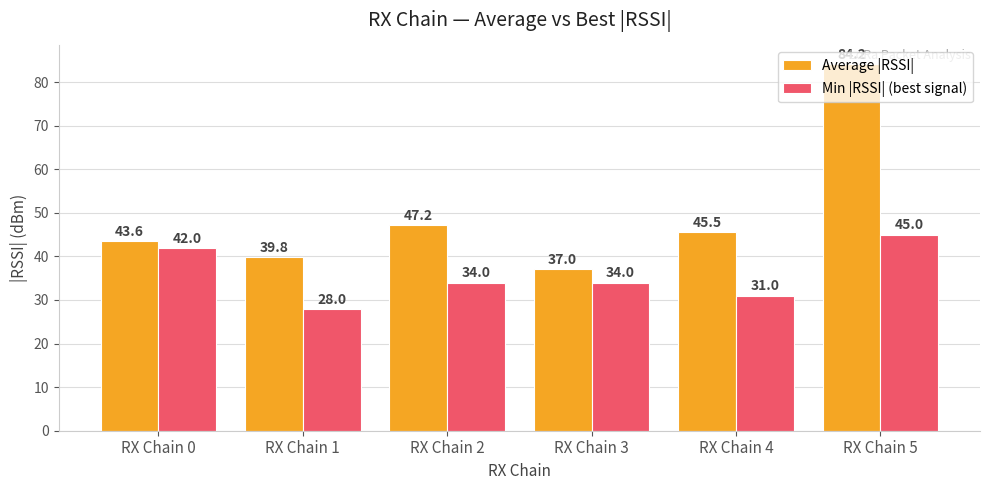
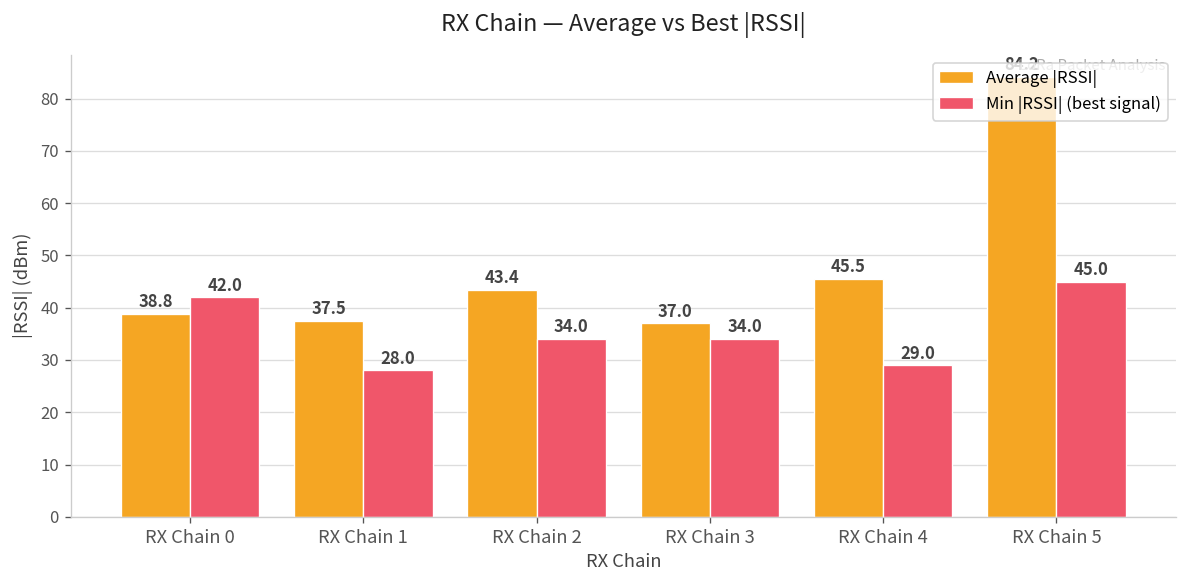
  {
    "Average |RSSI|": {
-     "RX Chain 0": 43.6,
-     "RX Chain 1": 39.8,
-     "RX Chain 2": 47.2,
+     "RX Chain 0": 38.8,
+     "RX Chain 1": 37.5,
+     "RX Chain 2": 43.4,
      "RX Chain 3": 37.0,
      "RX Chain 4": 45.5
    },
    "Min |RSSI| (best signal)": {
      "RX Chain 0": 42.0,
      "RX Chain 1": 28.0,
      "RX Chain 2": 34.0,
      "RX Chain 3": 34.0,
-     "RX Chain 4": 31.0,
+     "RX Chain 4": 29.0,
      "RX Chain 5": 45.0
    }
  }
